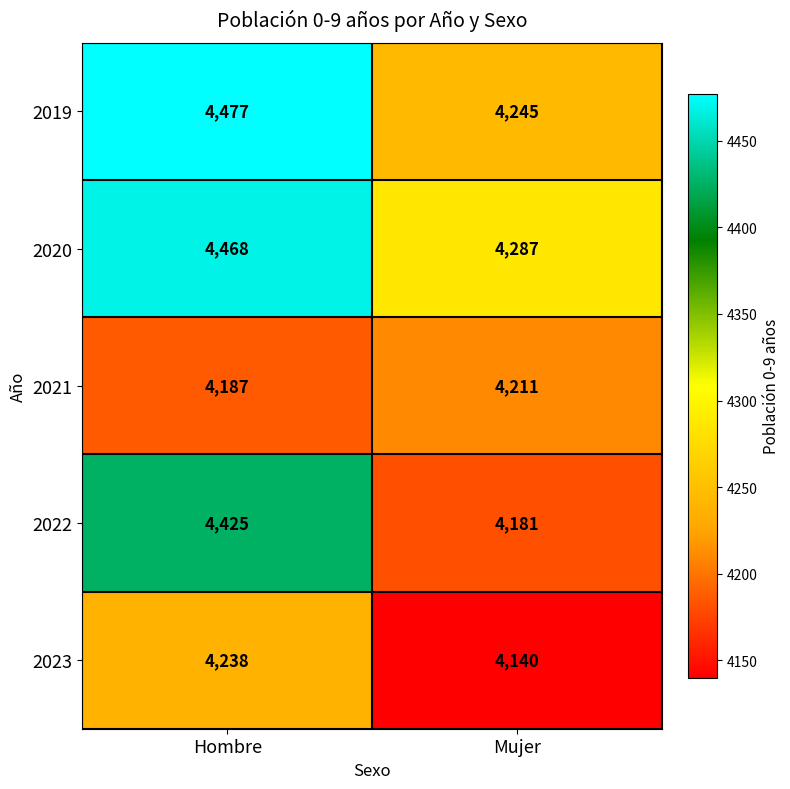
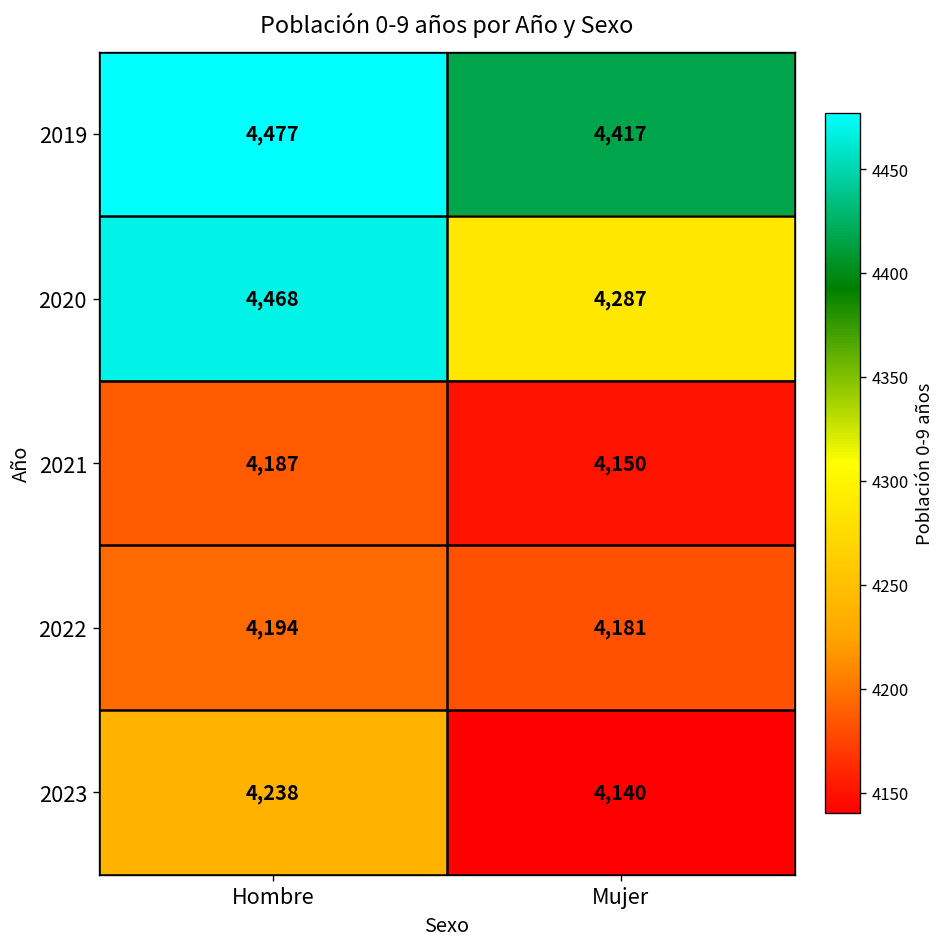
  {
    "2019": {
      "Hombre": "4,477",
-     "Mujer": "4,245"
+     "Mujer": "4,417"
    },
    "2020": {
      "Hombre": "4,468",
      "Mujer": "4,287"
    },
    "2021": {
      "Hombre": "4,187",
-     "Mujer": "4,211"
+     "Mujer": "4,150"
    },
    "2022": {
-     "Hombre": "4,425",
+     "Hombre": "4,194",
      "Mujer": "4,181"
    },
    "2023": {
      "Hombre": "4,238",
      "Mujer": "4,140"
    }
  }
